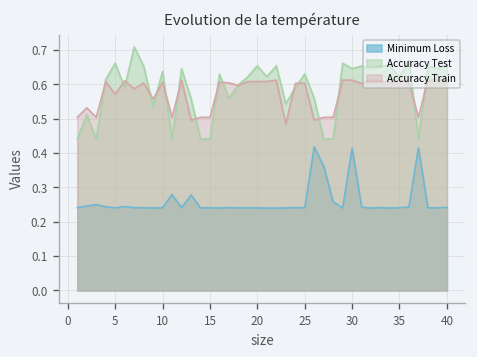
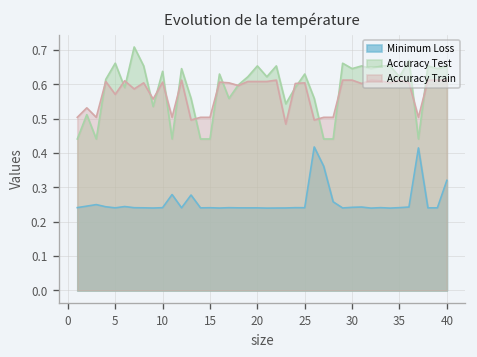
  {
    "Minimum Loss": {
      "5": 0.24,
      "10": 0.24,
      "15": 0.24,
      "20": 0.24,
      "25": 0.24,
-     "30": 0.41,
+     "30": 0.24,
      "35": 0.24,
-     "40": 0.24
+     "40": 0.32
    }
  }
